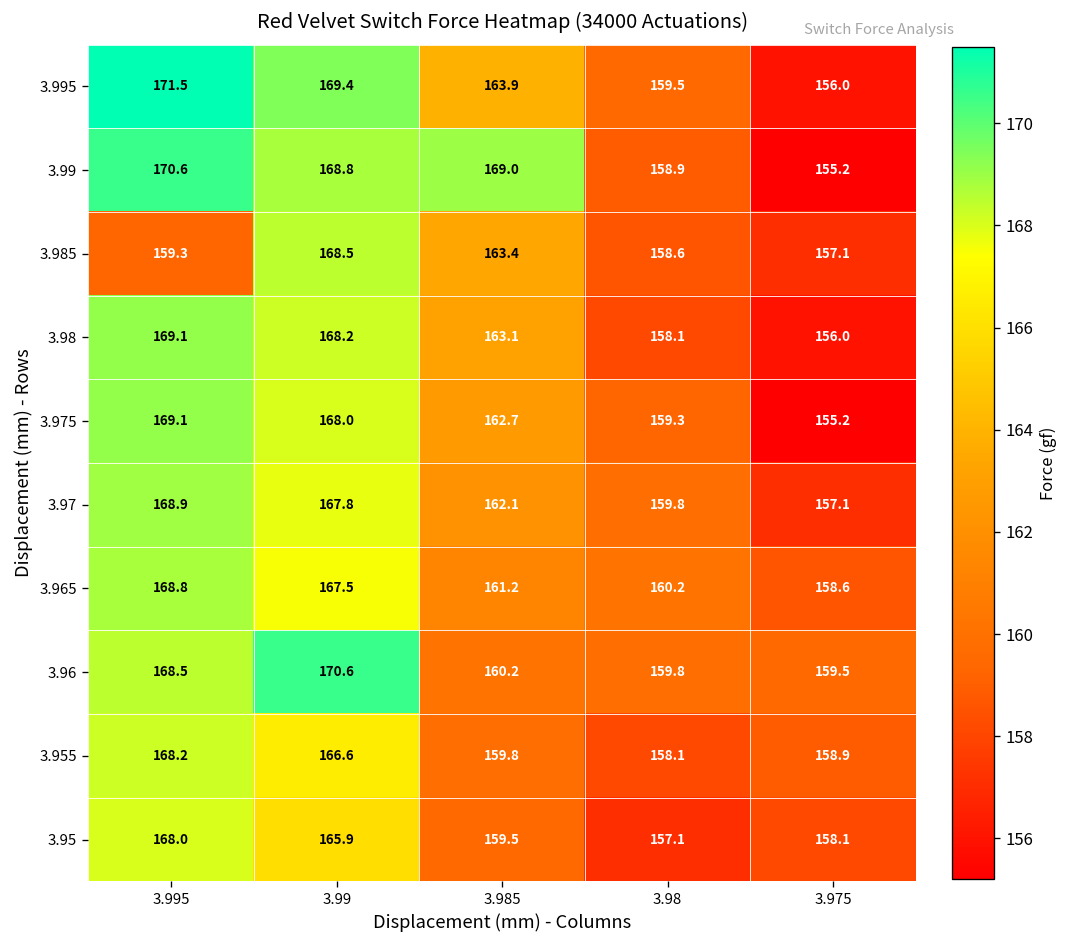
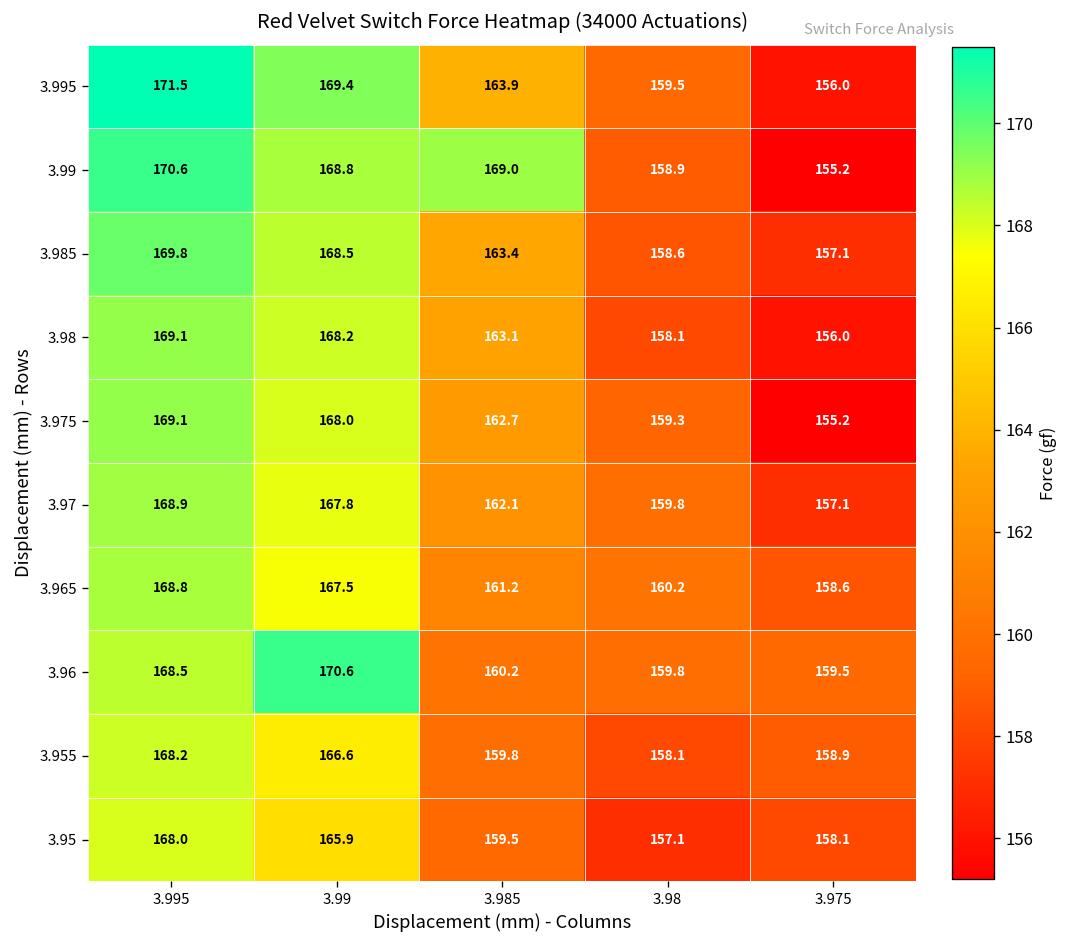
  {
    "3.995": {
      "3.995": 171.5,
      "3.99": 169.4,
      "3.985": 163.9,
      "3.98": 159.5,
      "3.975": 156.0
    },
    "3.99": {
      "3.995": 170.6,
      "3.99": 168.8,
      "3.985": 169.0,
      "3.98": 158.9,
      "3.975": 155.2
    },
    "3.985": {
-     "3.995": 159.3,
+     "3.995": 169.8,
      "3.99": 168.5,
      "3.985": 163.4,
      "3.98": 158.6,
      "3.975": 157.1
    },
    "3.98": {
      "3.995": 169.1,
      "3.99": 168.2,
      "3.985": 163.1,
      "3.98": 158.1,
      "3.975": 156.0
    },
    "3.975": {
      "3.995": 169.1,
      "3.99": 168.0,
      "3.985": 162.7,
      "3.98": 159.3,
      "3.975": 155.2
    },
    "3.97": {
      "3.995": 168.9,
      "3.99": 167.8,
      "3.985": 162.1,
      "3.98": 159.8,
      "3.975": 157.1
    },
    "3.965": {
      "3.995": 168.8,
      "3.99": 167.5,
      "3.985": 161.2,
      "3.98": 160.2,
      "3.975": 158.6
    },
    "3.96": {
      "3.995": 168.5,
      "3.99": 170.6,
      "3.985": 160.2,
      "3.98": 159.8,
      "3.975": 159.5
    },
    "3.955": {
      "3.995": 168.2,
      "3.99": 166.6,
      "3.985": 159.8,
      "3.98": 158.1,
      "3.975": 158.9
    },
    "3.95": {
      "3.995": 168.0,
      "3.99": 165.9,
      "3.985": 159.5,
      "3.98": 157.1,
      "3.975": 158.1
    }
  }
